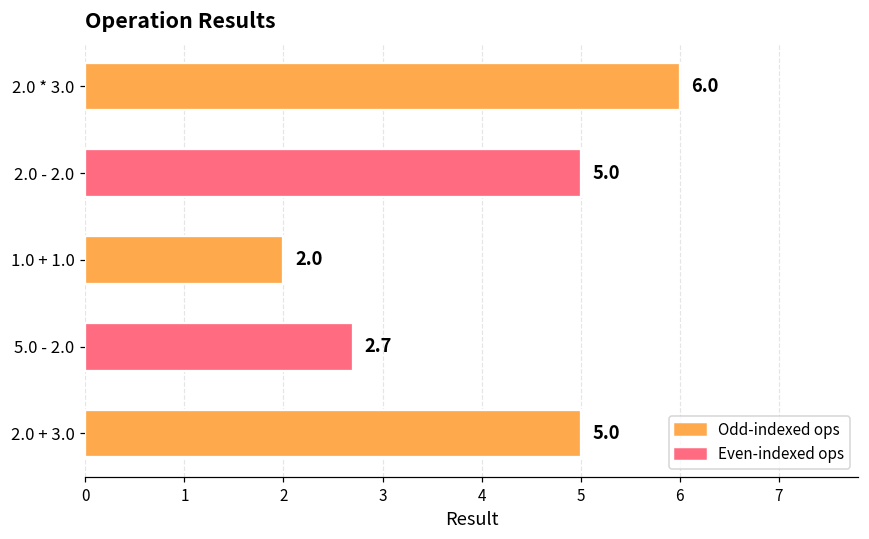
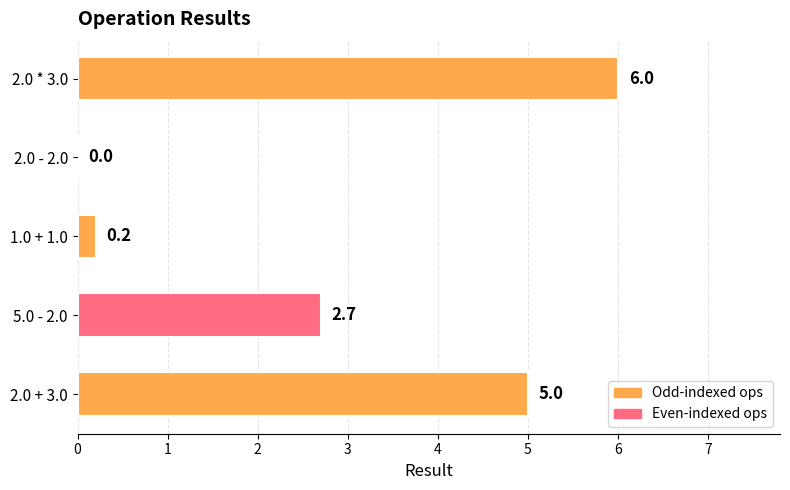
  {
    "2.0 * 3.0": 6.0,
-   "2.0 - 2.0": 5.0,
-   "1.0 + 1.0": 2.0,
+   "2.0 - 2.0": 0.0,
+   "1.0 + 1.0": 0.2,
    "5.0 - 2.0": 2.7,
    "2.0 + 3.0": 5.0
  }
